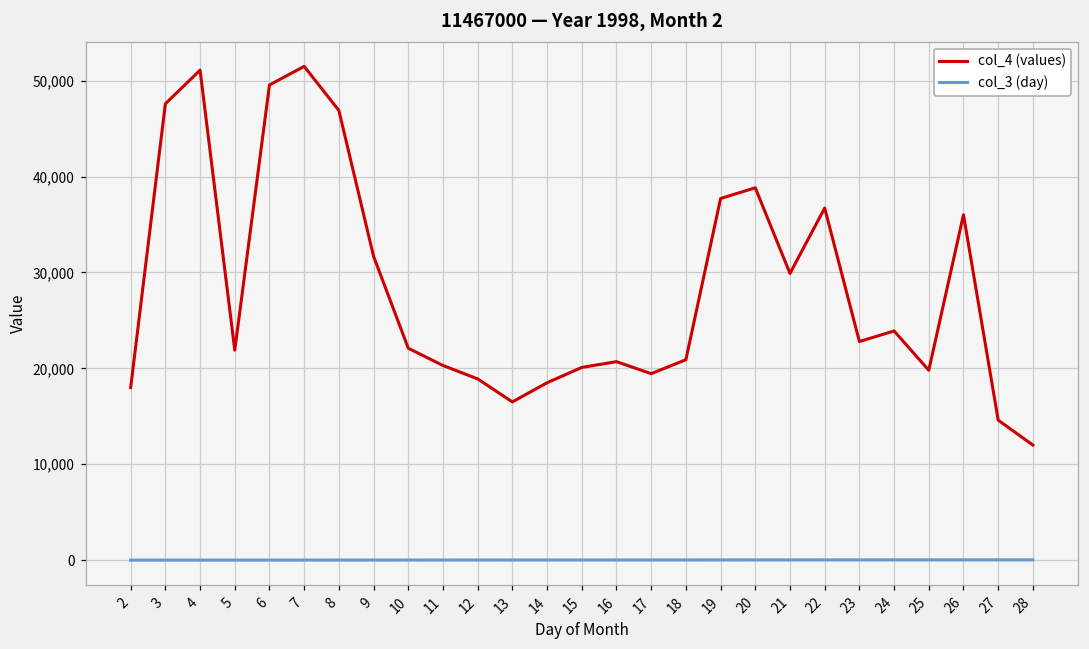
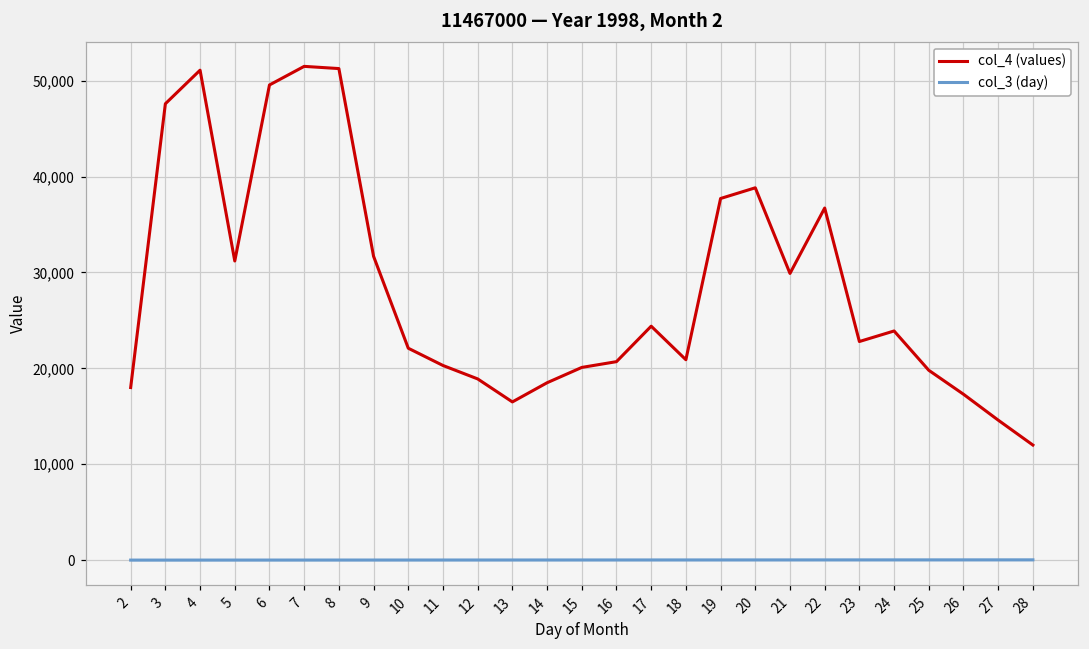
  {
    "col_4 (values)": {
      "2": "18,000",
      "3": "48,000",
      "4": "51,000",
-     "5": "22,000",
+     "5": "31,000",
      "6": "50,000",
      "7": "52,000",
-     "8": "47,000",
+     "8": "51,000",
      "9": "32,000",
      "10": "22,000",
      "11": "20,000",
      "12": "19,000",
      "13": "17,000",
      "14": "19,000",
      "15": "20,000",
      "16": "21,000",
-     "17": "19,000",
+     "17": "24,000",
      "18": "21,000",
      "19": "38,000",
      "20": "39,000",
      "21": "30,000",
      "22": "37,000",
      "23": "23,000",
      "24": "24,000",
      "25": "20,000",
-     "26": "36,000",
+     "26": "17,000",
      "27": "15,000",
      "28": "12,000"
    },
    "col_3 (day)": {
      "2": "0",
      "3": "0",
      "4": "0",
      "5": "0",
      "6": "0",
      "7": "0",
      "8": "0",
      "9": "0",
      "10": "0",
      "11": "0",
      "12": "0",
      "13": "0",
      "14": "0",
      "15": "0",
      "16": "0",
      "17": "0",
      "18": "0",
      "19": "0",
      "20": "0",
      "21": "0",
      "22": "0",
      "23": "0",
      "24": "0",
      "25": "0",
      "26": "0",
      "27": "0",
      "28": "0"
    }
  }
